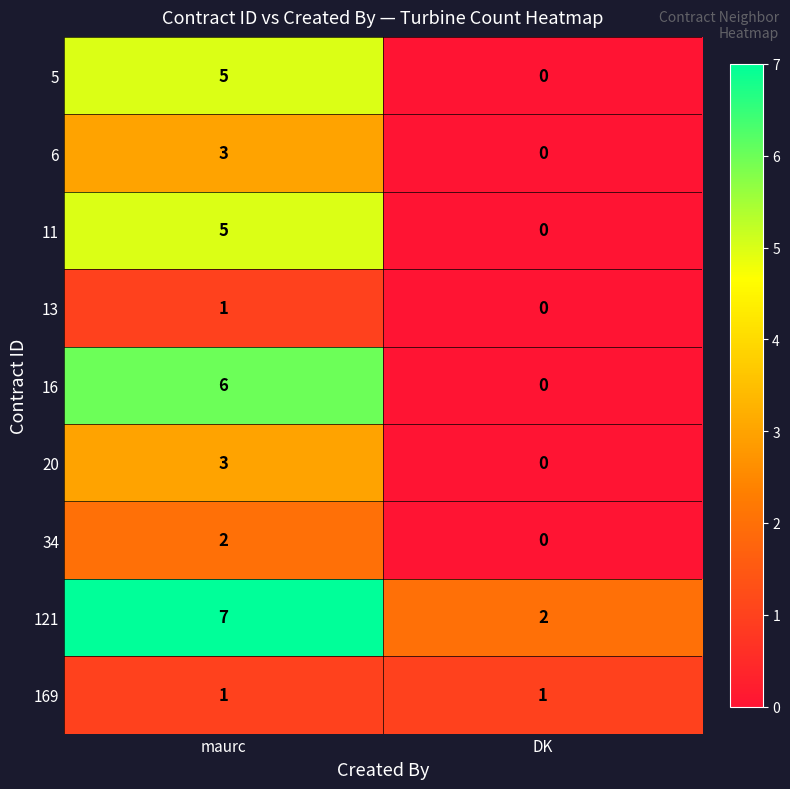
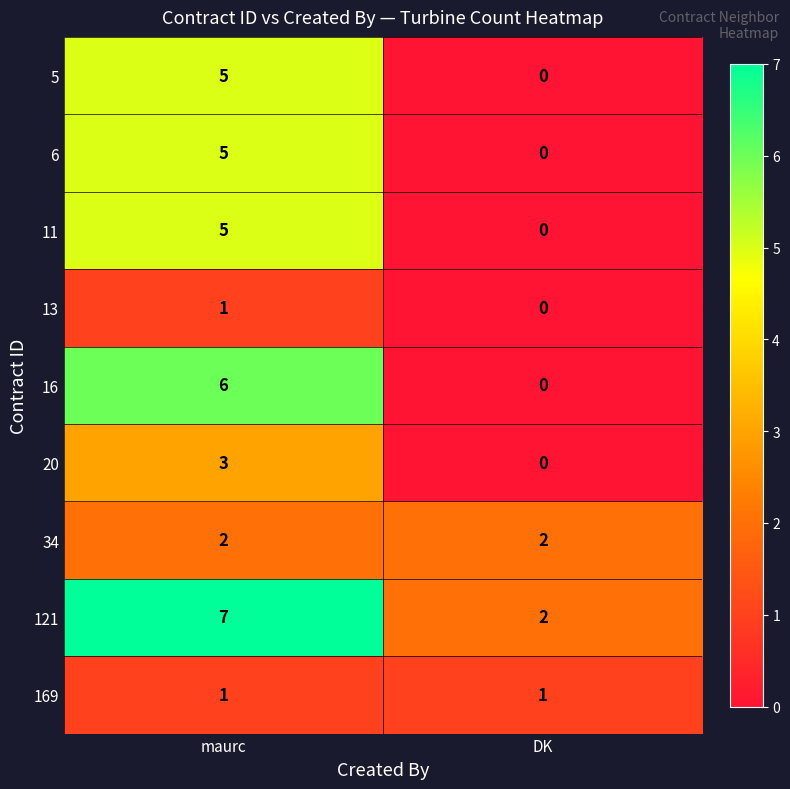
  {
    "5": {
      "maurc": 5,
      "DK": 0
    },
    "6": {
-     "maurc": 3,
+     "maurc": 5,
      "DK": 0
    },
    "11": {
      "maurc": 5,
      "DK": 0
    },
    "13": {
      "maurc": 1,
      "DK": 0
    },
    "16": {
      "maurc": 6,
      "DK": 0
    },
    "20": {
      "maurc": 3,
      "DK": 0
    },
    "34": {
      "maurc": 2,
-     "DK": 0
+     "DK": 2
    },
    "121": {
      "maurc": 7,
      "DK": 2
    },
    "169": {
      "maurc": 1,
      "DK": 1
    }
  }
